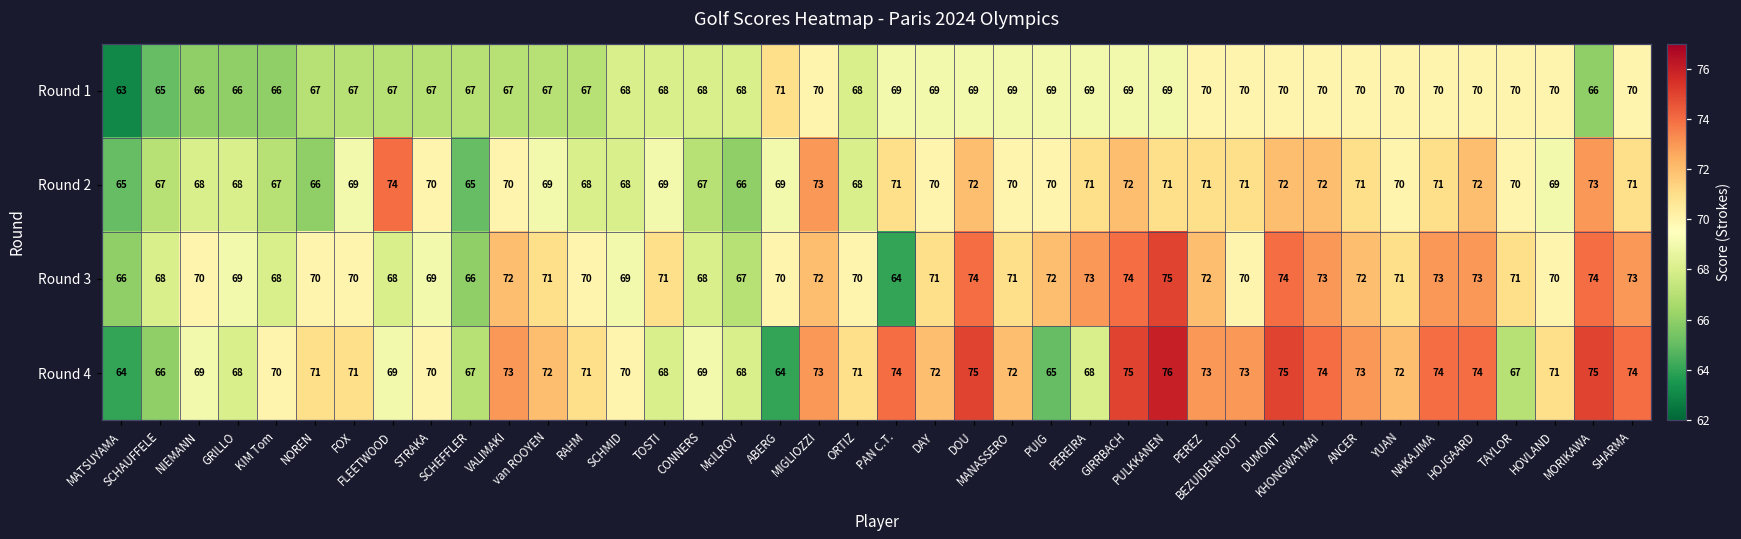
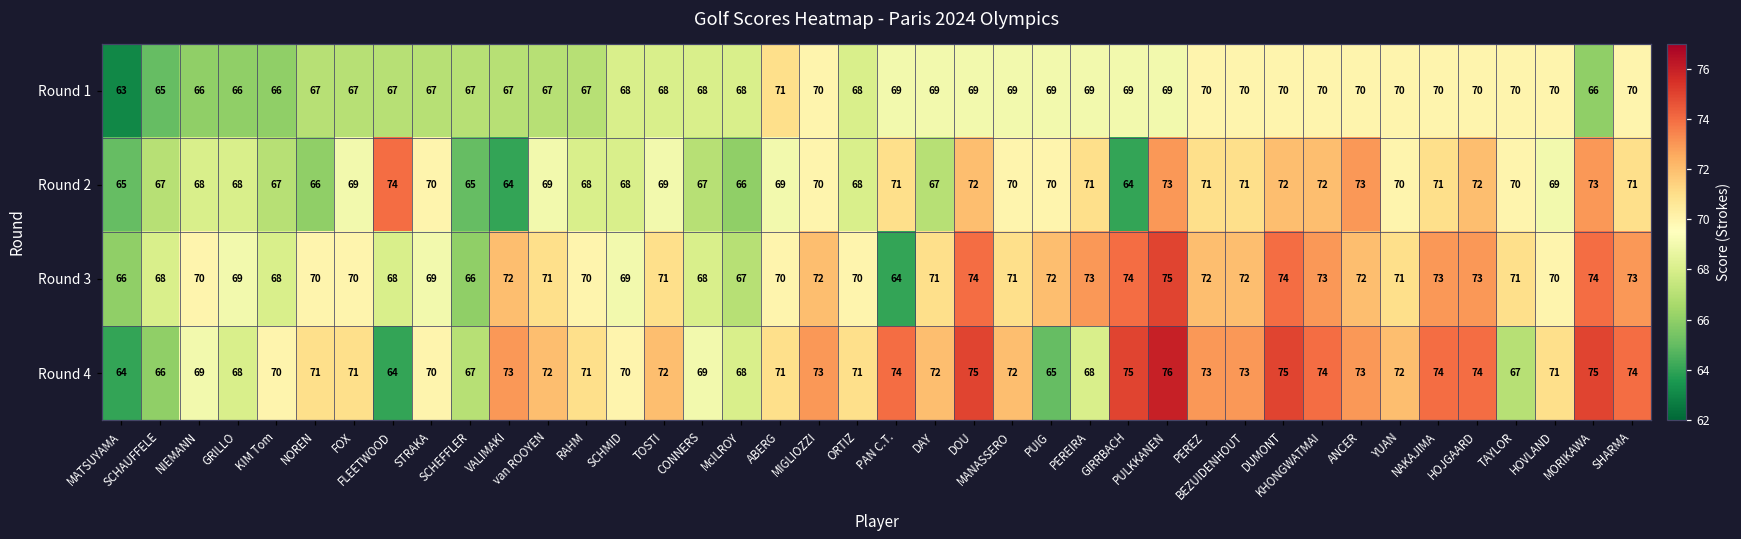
  {
    "Round 1": {
      "MATSUYAMA": 63,
      "SCHAUFFELE": 65,
      "NIEMANN": 66,
      "GRILLO": 66,
      "KIM Tom": 66,
      "NOREN": 67,
      "FOX": 67,
      "FLEETWOOD": 67,
      "STRAKA": 67,
      "SCHEFFLER": 67,
      "VALIMAKI": 67,
      "van ROOYEN": 67,
      "RAHM": 67,
      "SCHMID": 68,
      "TOSTI": 68,
      "CONNERS": 68,
      "McILROY": 68,
      "ABERG": 71,
      "MIGLIOZZI": 70,
      "ORTIZ": 68,
      "PAN C.T.": 69,
      "DAY": 69,
      "DOU": 69,
      "MANASSERO": 69,
      "PUIG": 69,
      "PEREIRA": 69,
      "GIRRBACH": 69,
      "PULKKANEN": 69,
      "PEREZ": 70,
      "BEZUIDENHOUT": 70,
      "DUMONT": 70,
      "KHONGWATMAI": 70,
      "ANCER": 70,
      "YUAN": 70,
      "NAKAJIMA": 70,
      "HOJGAARD": 70,
      "TAYLOR": 70,
      "HOVLAND": 70,
      "MORIKAWA": 66,
      "SHARMA": 70
    },
    "Round 2": {
      "MATSUYAMA": 65,
      "SCHAUFFELE": 67,
      "NIEMANN": 68,
      "GRILLO": 68,
      "KIM Tom": 67,
      "NOREN": 66,
      "FOX": 69,
      "FLEETWOOD": 74,
      "STRAKA": 70,
      "SCHEFFLER": 65,
-     "VALIMAKI": 70,
+     "VALIMAKI": 64,
      "van ROOYEN": 69,
      "RAHM": 68,
      "SCHMID": 68,
      "TOSTI": 69,
      "CONNERS": 67,
      "McILROY": 66,
      "ABERG": 69,
-     "MIGLIOZZI": 73,
+     "MIGLIOZZI": 70,
      "ORTIZ": 68,
      "PAN C.T.": 71,
-     "DAY": 70,
+     "DAY": 67,
      "DOU": 72,
      "MANASSERO": 70,
      "PUIG": 70,
      "PEREIRA": 71,
-     "GIRRBACH": 72,
-     "PULKKANEN": 71,
+     "GIRRBACH": 64,
+     "PULKKANEN": 73,
      "PEREZ": 71,
      "BEZUIDENHOUT": 71,
      "DUMONT": 72,
      "KHONGWATMAI": 72,
-     "ANCER": 71,
+     "ANCER": 73,
      "YUAN": 70,
      "NAKAJIMA": 71,
      "HOJGAARD": 72,
      "TAYLOR": 70,
      "HOVLAND": 69,
      "MORIKAWA": 73,
      "SHARMA": 71
    },
    "Round 3": {
      "MATSUYAMA": 66,
      "SCHAUFFELE": 68,
      "NIEMANN": 70,
      "GRILLO": 69,
      "KIM Tom": 68,
      "NOREN": 70,
      "FOX": 70,
      "FLEETWOOD": 68,
      "STRAKA": 69,
      "SCHEFFLER": 66,
      "VALIMAKI": 72,
      "van ROOYEN": 71,
      "RAHM": 70,
      "SCHMID": 69,
      "TOSTI": 71,
      "CONNERS": 68,
      "McILROY": 67,
      "ABERG": 70,
      "MIGLIOZZI": 72,
      "ORTIZ": 70,
      "PAN C.T.": 64,
      "DAY": 71,
      "DOU": 74,
      "MANASSERO": 71,
      "PUIG": 72,
      "PEREIRA": 73,
      "GIRRBACH": 74,
      "PULKKANEN": 75,
      "PEREZ": 72,
-     "BEZUIDENHOUT": 70,
+     "BEZUIDENHOUT": 72,
      "DUMONT": 74,
      "KHONGWATMAI": 73,
      "ANCER": 72,
      "YUAN": 71,
      "NAKAJIMA": 73,
      "HOJGAARD": 73,
      "TAYLOR": 71,
      "HOVLAND": 70,
      "MORIKAWA": 74,
      "SHARMA": 73
    },
    "Round 4": {
      "MATSUYAMA": 64,
      "SCHAUFFELE": 66,
      "NIEMANN": 69,
      "GRILLO": 68,
      "KIM Tom": 70,
      "NOREN": 71,
      "FOX": 71,
-     "FLEETWOOD": 69,
+     "FLEETWOOD": 64,
      "STRAKA": 70,
      "SCHEFFLER": 67,
      "VALIMAKI": 73,
      "van ROOYEN": 72,
      "RAHM": 71,
      "SCHMID": 70,
-     "TOSTI": 68,
+     "TOSTI": 72,
      "CONNERS": 69,
      "McILROY": 68,
-     "ABERG": 64,
+     "ABERG": 71,
      "MIGLIOZZI": 73,
      "ORTIZ": 71,
      "PAN C.T.": 74,
      "DAY": 72,
      "DOU": 75,
      "MANASSERO": 72,
      "PUIG": 65,
      "PEREIRA": 68,
      "GIRRBACH": 75,
      "PULKKANEN": 76,
      "PEREZ": 73,
      "BEZUIDENHOUT": 73,
      "DUMONT": 75,
      "KHONGWATMAI": 74,
      "ANCER": 73,
      "YUAN": 72,
      "NAKAJIMA": 74,
      "HOJGAARD": 74,
      "TAYLOR": 67,
      "HOVLAND": 71,
      "MORIKAWA": 75,
      "SHARMA": 74
    }
  }
